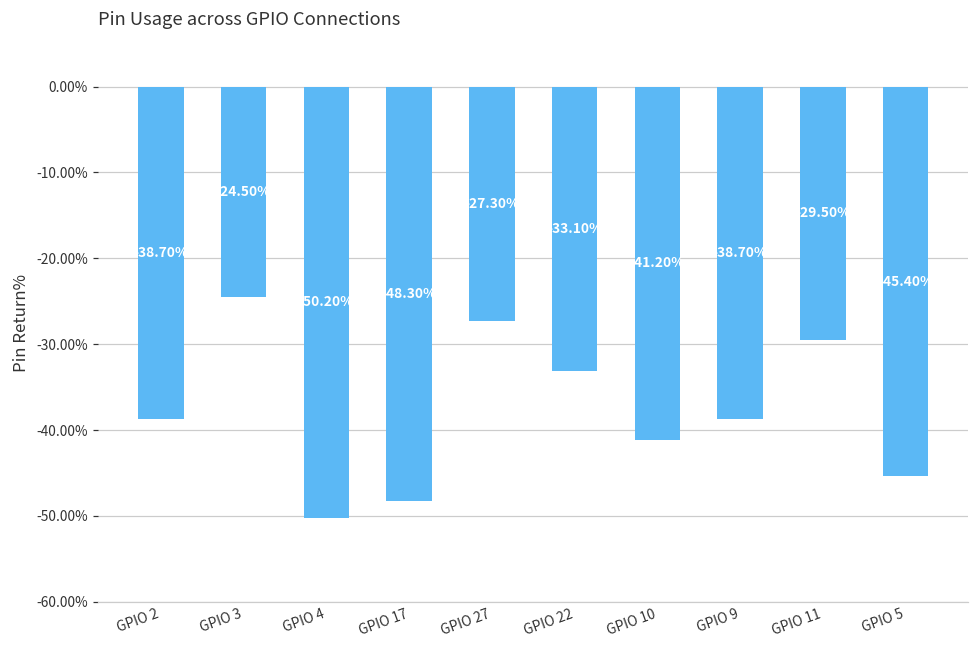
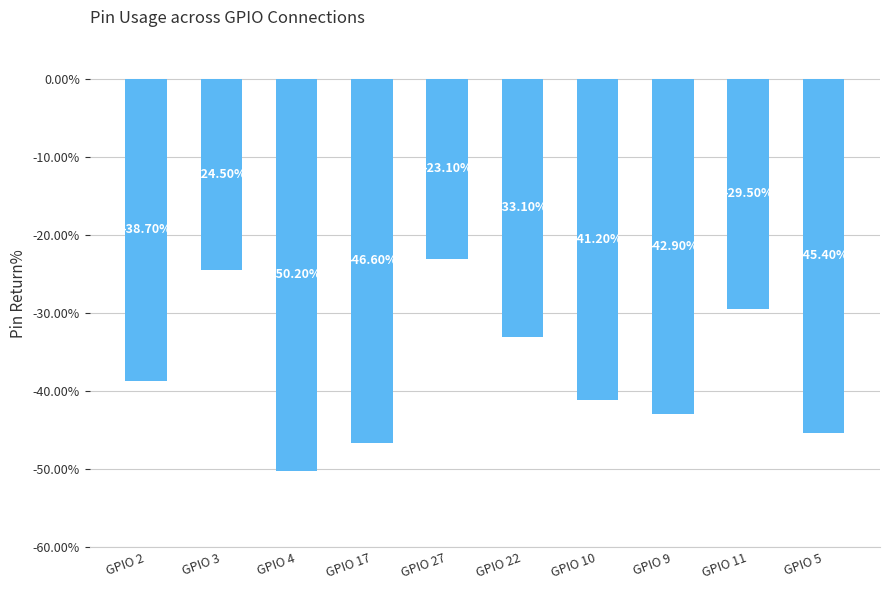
  {
    "GPIO 2": "-38.70%",
    "GPIO 3": "-24.50%",
    "GPIO 4": "-50.20%",
-   "GPIO 17": "-48.30%",
-   "GPIO 27": "-27.30%",
+   "GPIO 17": "-46.60%",
+   "GPIO 27": "-23.10%",
    "GPIO 22": "-33.10%",
    "GPIO 10": "-41.20%",
-   "GPIO 9": "-38.70%",
+   "GPIO 9": "-42.90%",
    "GPIO 11": "-29.50%",
    "GPIO 5": "-45.40%"
  }
